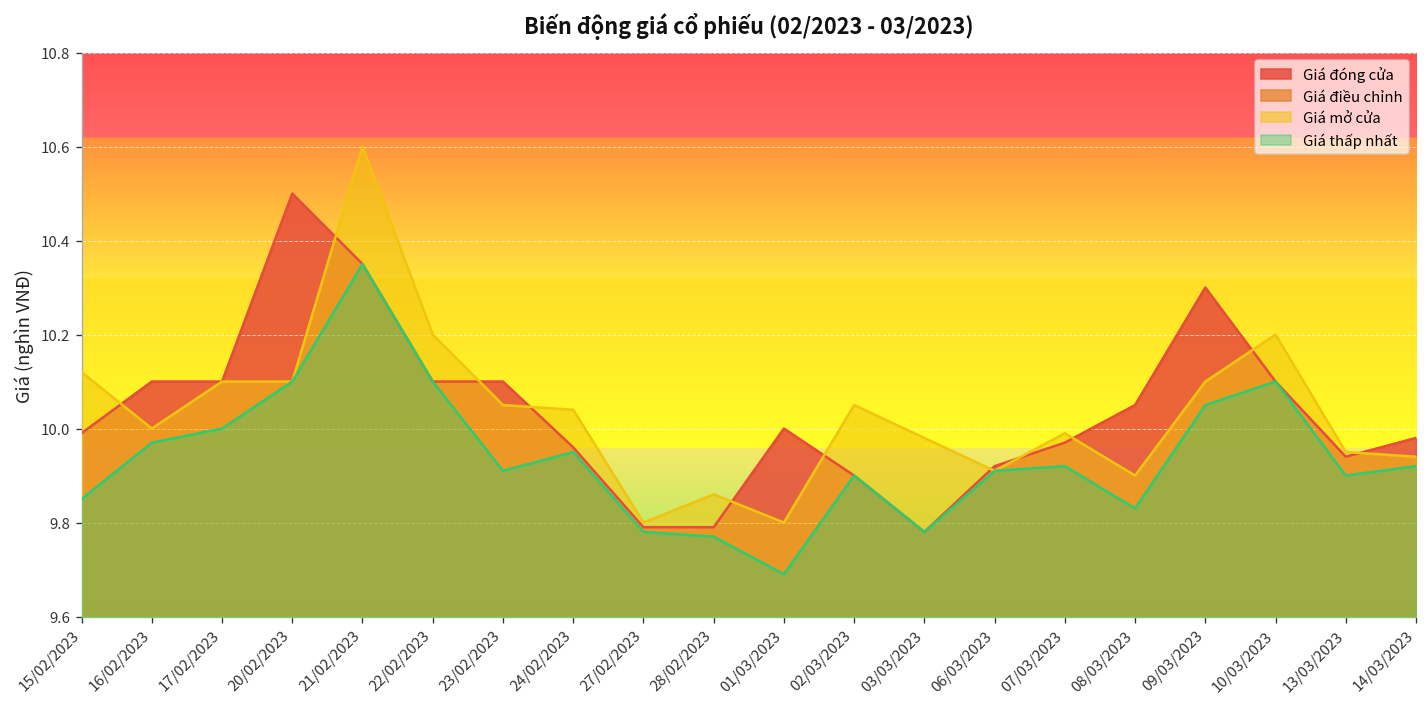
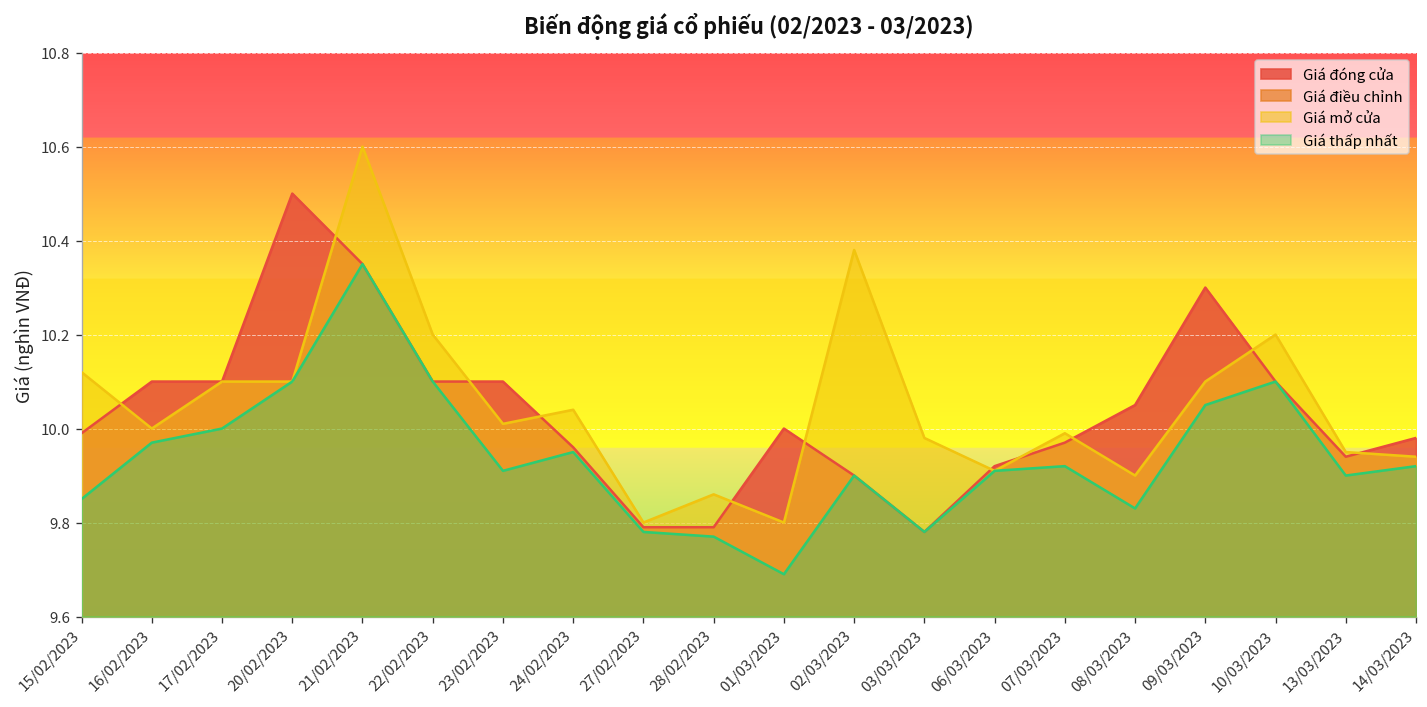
  {
    "Giá mở cửa": {
      "15/02/2023": 10.12,
      "16/02/2023": 10.00,
      "21/02/2023": 10.60,
      "22/02/2023": 10.20,
-     "23/02/2023": 10.05,
+     "23/02/2023": 10.01,
      "24/02/2023": 10.04,
      "27/02/2023": 9.80,
      "28/02/2023": 9.86,
      "01/03/2023": 9.80,
-     "02/03/2023": 10.05,
+     "02/03/2023": 10.38,
      "03/03/2023": 9.98,
      "07/03/2023": 9.99,
      "08/03/2023": 9.90,
      "09/03/2023": 10.10,
      "10/03/2023": 10.20,
      "13/03/2023": 9.95,
      "14/03/2023": 9.94
    },
    "Giá thấp nhất": {
      "15/02/2023": 9.85,
      "16/02/2023": 9.97,
      "17/02/2023": 10.00,
      "23/02/2023": 9.91,
      "24/02/2023": 9.95,
      "27/02/2023": 9.78,
      "28/02/2023": 9.77,
      "01/03/2023": 9.69,
      "07/03/2023": 9.92,
      "08/03/2023": 9.83,
      "09/03/2023": 10.05,
      "13/03/2023": 9.90,
      "14/03/2023": 9.92
    }
  }
